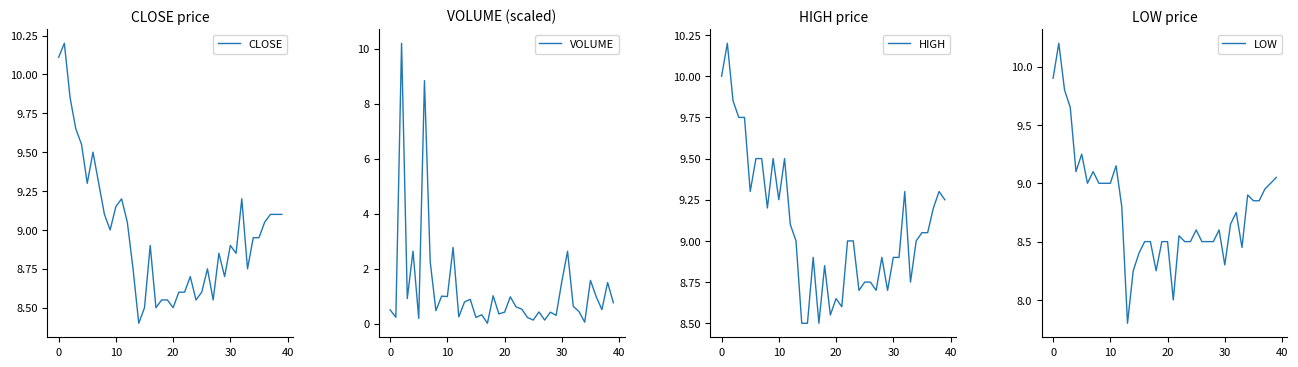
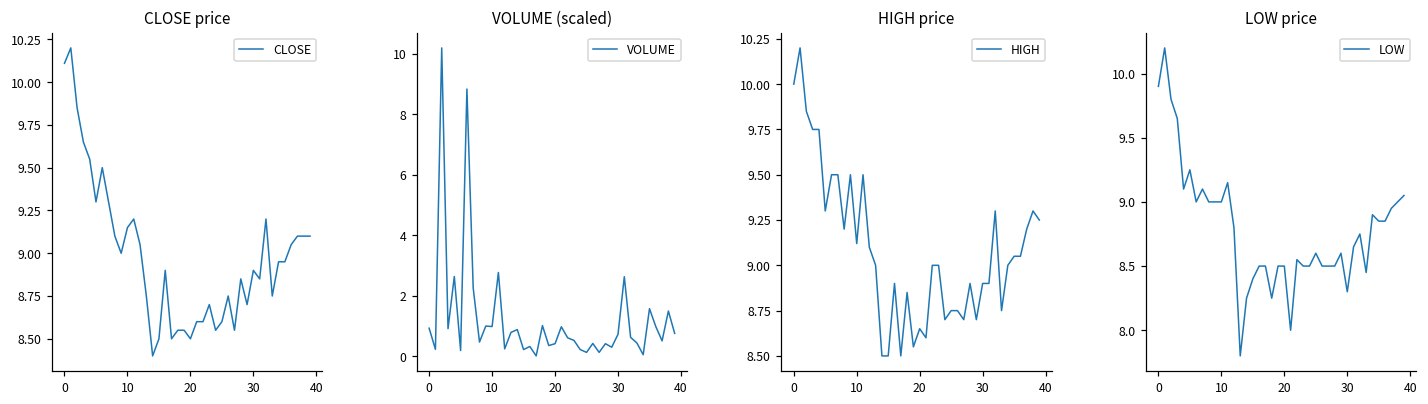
  {
    "CLOSE price": {
      "0": 10.11,
      "10": 9.15,
      "20": 8.50,
      "30": 8.90
    },
    "VOLUME (scaled)": {
-     "0": 0.5,
+     "0": 0.9,
      "10": 1.0,
      "20": 0.4,
-     "30": 1.5
+     "30": 0.7
    },
    "HIGH price": {
      "0": 10.00,
-     "10": 9.25,
+     "10": 9.12,
      "20": 8.65,
      "30": 8.90
    },
    "LOW price": {
      "0": 9.90,
      "10": 9.00,
      "20": 8.50,
      "30": 8.30
    }
  }
